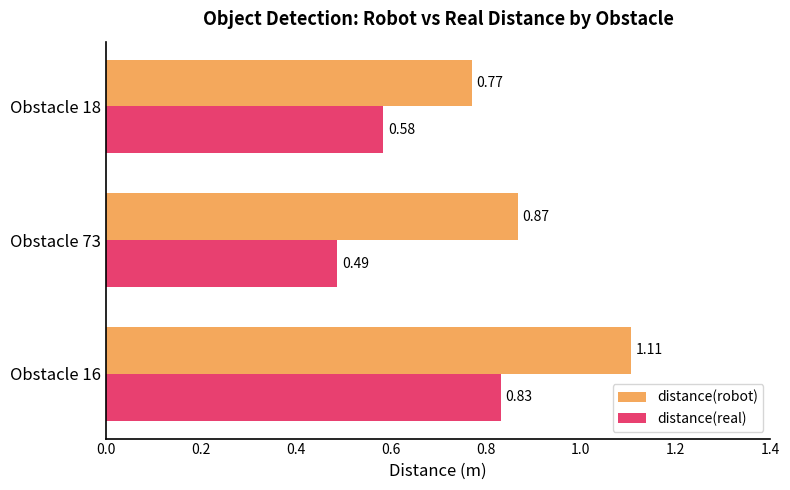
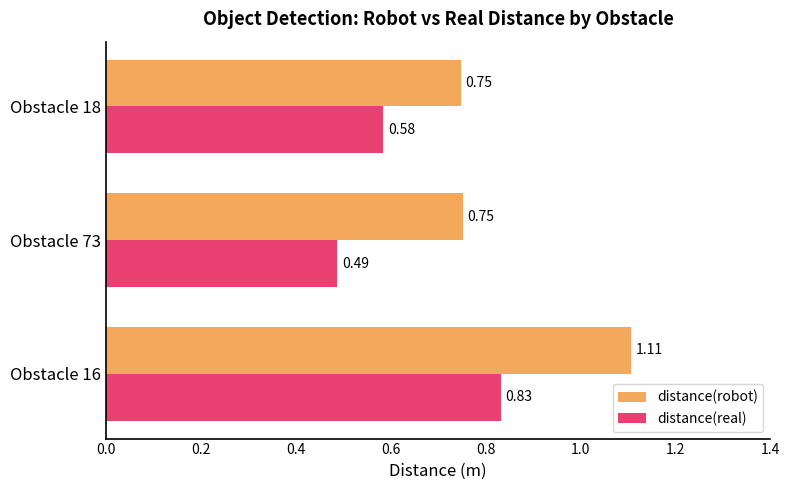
  {
    "distance(robot)": {
-     "Obstacle 18": 0.77,
-     "Obstacle 73": 0.87,
+     "Obstacle 18": 0.75,
+     "Obstacle 73": 0.75,
      "Obstacle 16": 1.11
    },
    "distance(real)": {
      "Obstacle 18": 0.58,
      "Obstacle 73": 0.49,
      "Obstacle 16": 0.83
    }
  }
